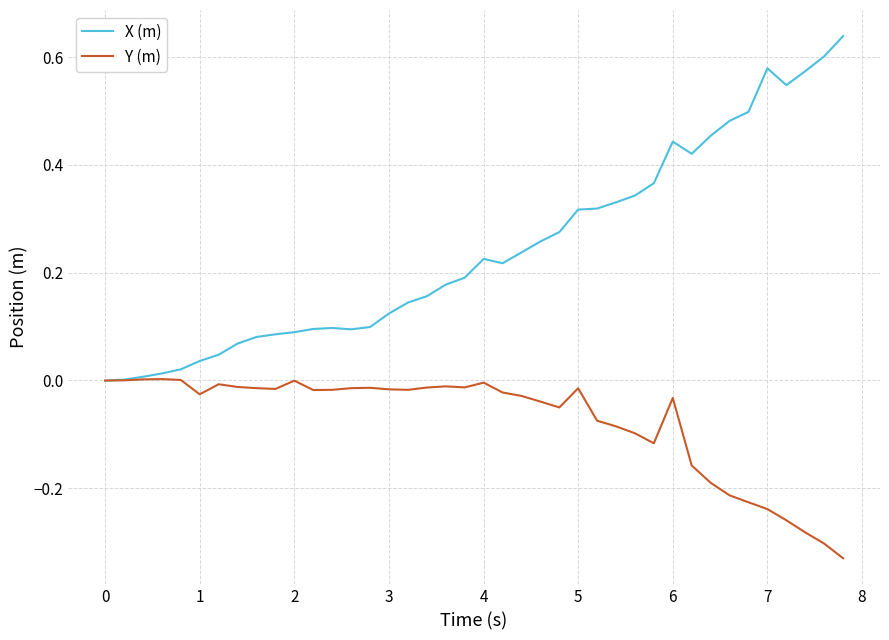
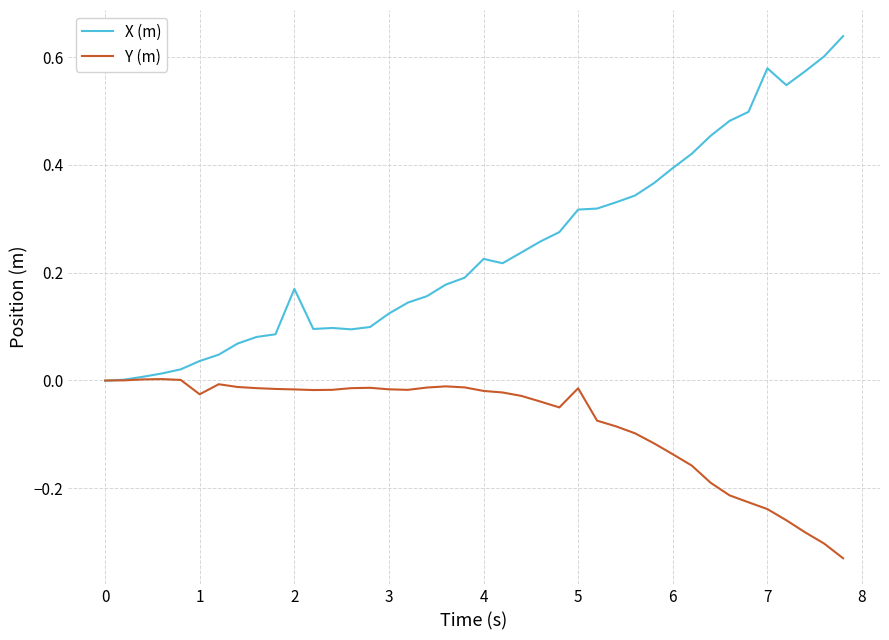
  {
    "X (m)": {
      "1": 0.04,
-     "2": 0.09,
+     "2": 0.17,
      "3": 0.12,
      "4": 0.23,
      "5": 0.32,
-     "6": 0.44,
+     "6": 0.39,
      "7": 0.58
    },
    "Y (m)": {
      "1": -0.03,
-     "2": 0.00,
+     "2": -0.02,
      "3": -0.02,
-     "4": 0.00,
+     "4": -0.02,
      "5": -0.01,
-     "6": -0.03,
+     "6": -0.14,
      "7": -0.24
    }
  }
